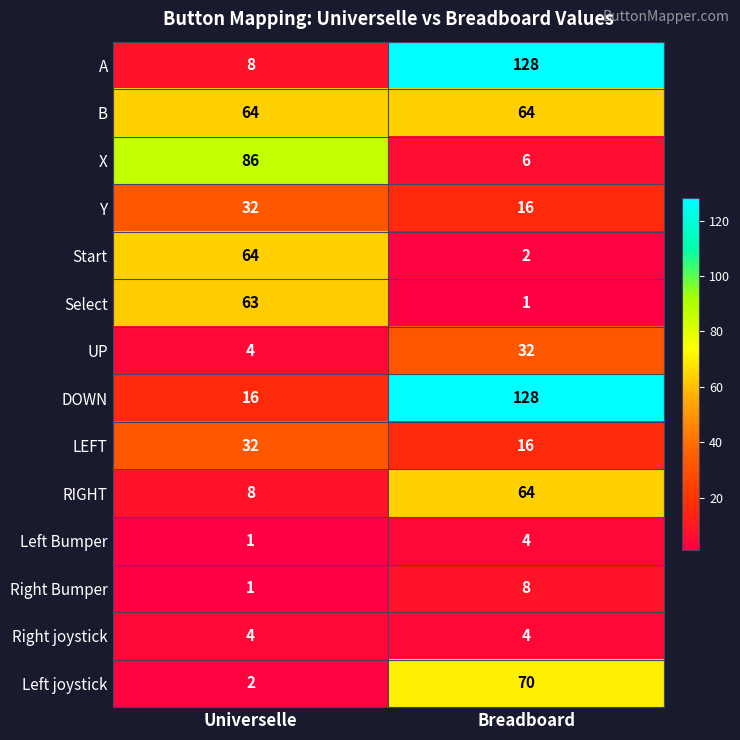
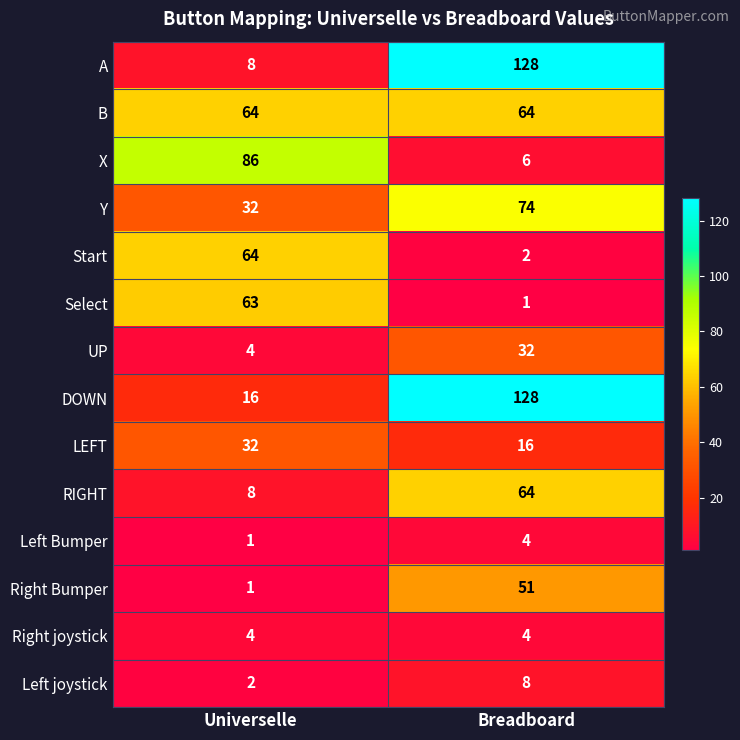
  {
    "A": {
      "Universelle": 8,
      "Breadboard": 128
    },
    "B": {
      "Universelle": 64,
      "Breadboard": 64
    },
    "X": {
      "Universelle": 86,
      "Breadboard": 6
    },
    "Y": {
      "Universelle": 32,
-     "Breadboard": 16
+     "Breadboard": 74
    },
    "Start": {
      "Universelle": 64,
      "Breadboard": 2
    },
    "Select": {
      "Universelle": 63,
      "Breadboard": 1
    },
    "UP": {
      "Universelle": 4,
      "Breadboard": 32
    },
    "DOWN": {
      "Universelle": 16,
      "Breadboard": 128
    },
    "LEFT": {
      "Universelle": 32,
      "Breadboard": 16
    },
    "RIGHT": {
      "Universelle": 8,
      "Breadboard": 64
    },
    "Left Bumper": {
      "Universelle": 1,
      "Breadboard": 4
    },
    "Right Bumper": {
      "Universelle": 1,
-     "Breadboard": 8
+     "Breadboard": 51
    },
    "Right joystick": {
      "Universelle": 4,
      "Breadboard": 4
    },
    "Left joystick": {
      "Universelle": 2,
-     "Breadboard": 70
+     "Breadboard": 8
    }
  }
